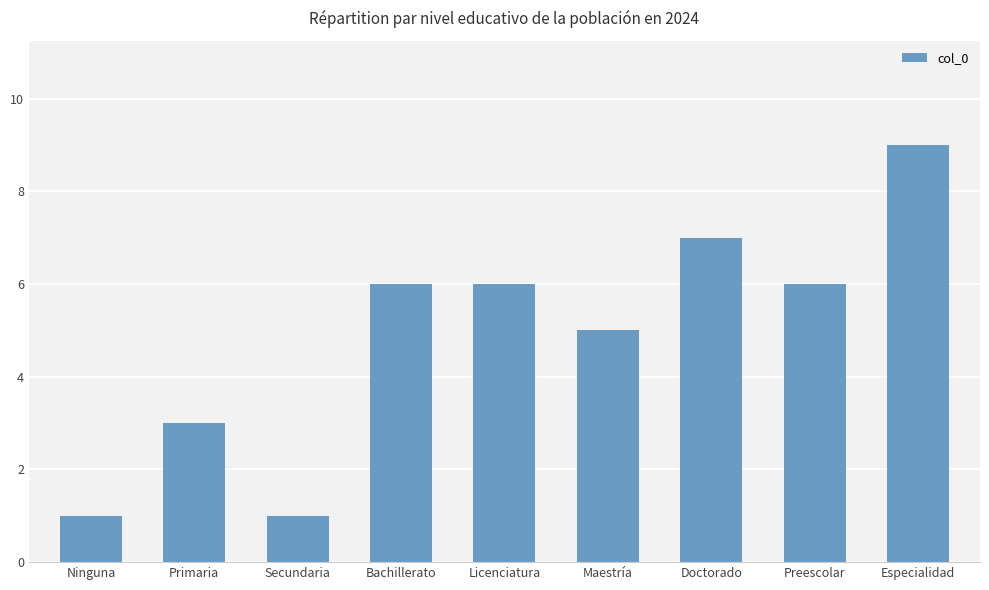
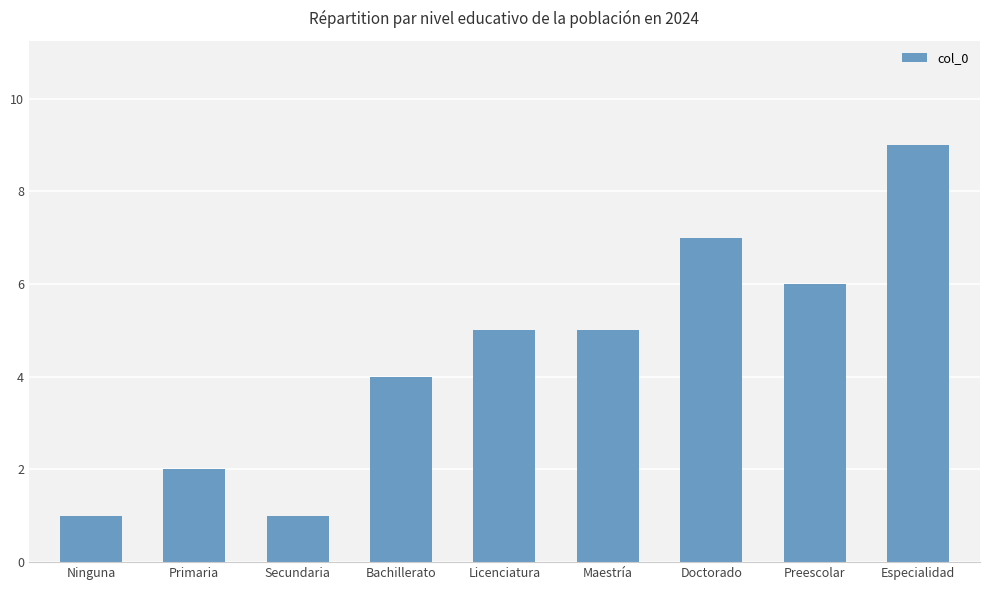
  {
    "Ninguna": 1,
-   "Primaria": 3,
+   "Primaria": 2,
    "Secundaria": 1,
-   "Bachillerato": 6,
-   "Licenciatura": 6,
+   "Bachillerato": 4,
+   "Licenciatura": 5,
    "Maestría": 5,
    "Doctorado": 7,
    "Preescolar": 6,
    "Especialidad": 9
  }
